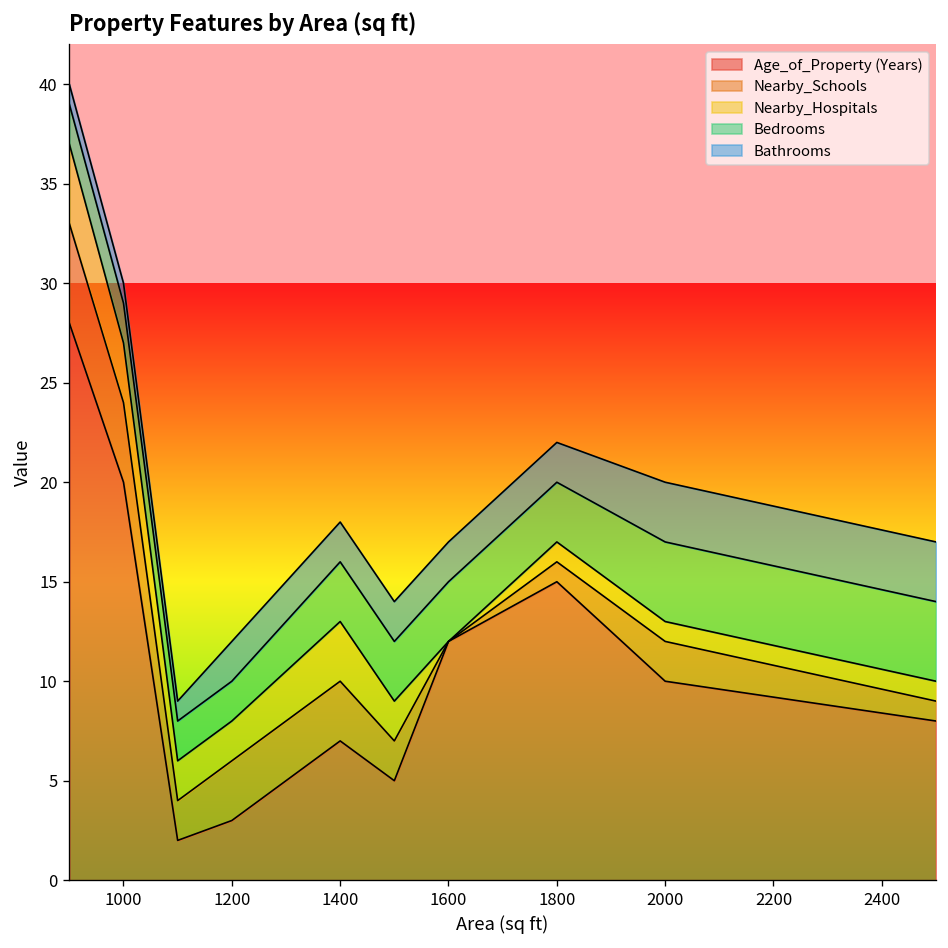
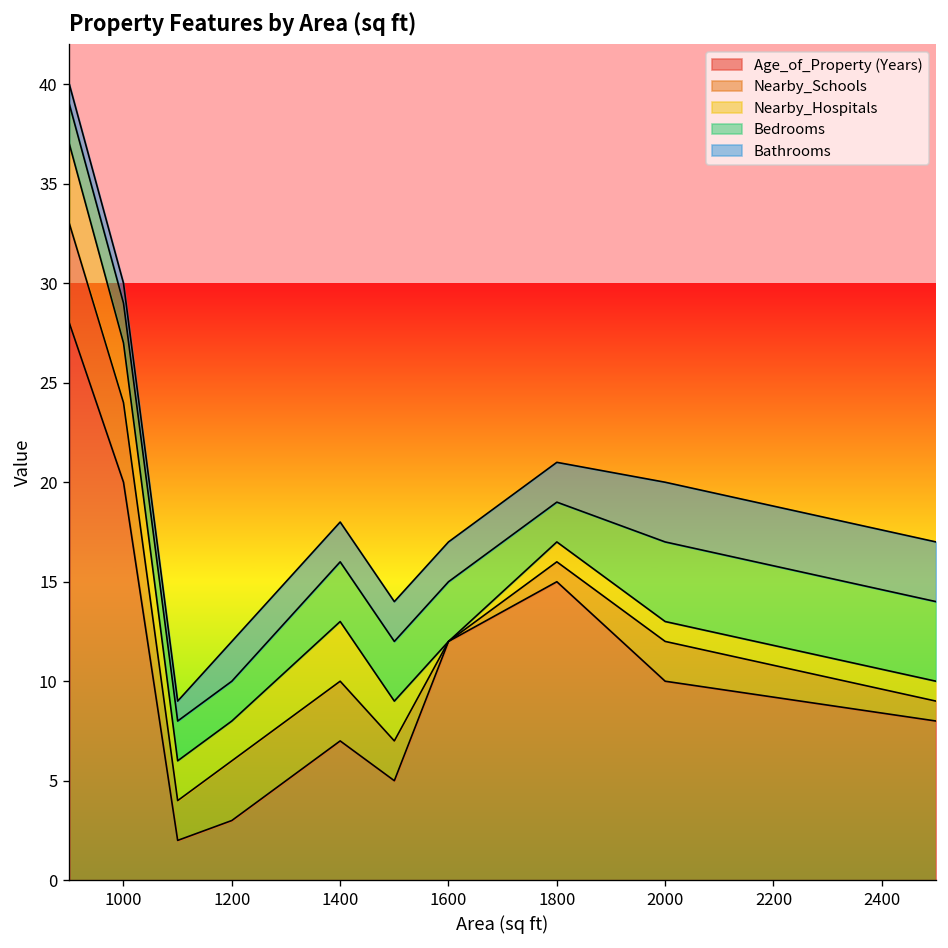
  {
    "Bedrooms": {
      "1000": 2,
      "1200": 2,
      "1400": 3,
      "1600": 3,
-     "1800": 3,
+     "1800": 2,
      "2000": 4
    },
    "Bathrooms": {
      "1000": 1,
      "1200": 2,
      "1400": 2,
      "1600": 2,
      "1800": 2,
      "2000": 3
    }
  }
